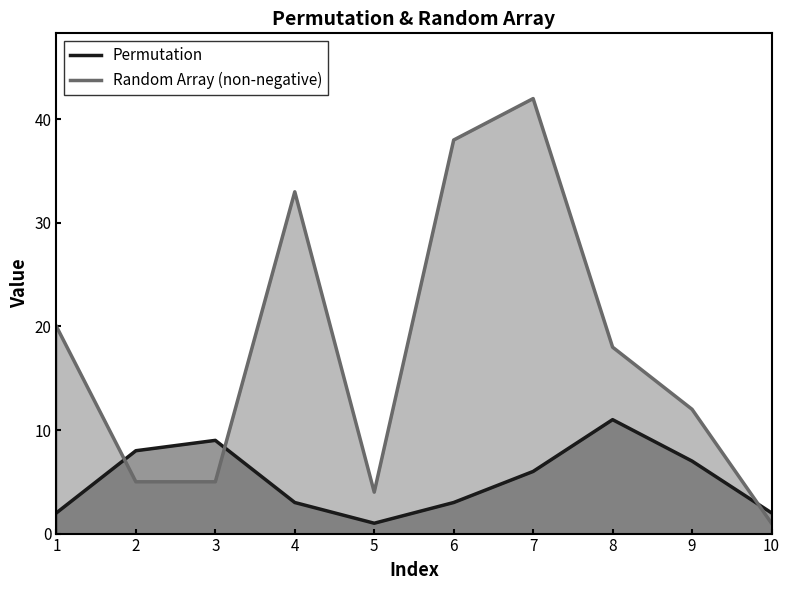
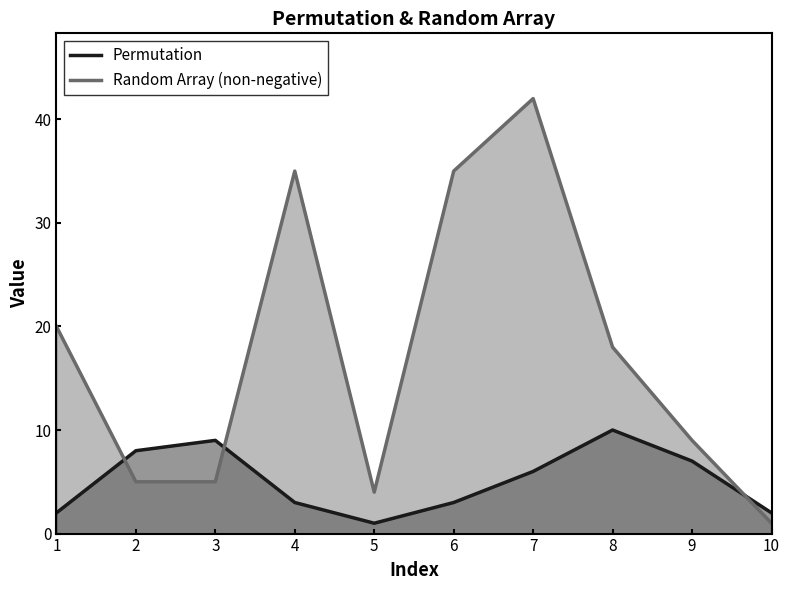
  {
    "Permutation": {
      "1": 2,
      "2": 8,
      "3": 9,
      "4": 3,
      "5": 1,
      "6": 3,
      "7": 6,
-     "8": 11,
+     "8": 10,
      "9": 7,
      "10": 2
    },
    "Random Array (non-negative)": {
      "1": 20,
      "2": 5,
      "3": 5,
-     "4": 33,
+     "4": 35,
      "5": 4,
-     "6": 38,
+     "6": 35,
      "7": 42,
      "8": 18,
-     "9": 12,
+     "9": 9,
      "10": 1
    }
  }
